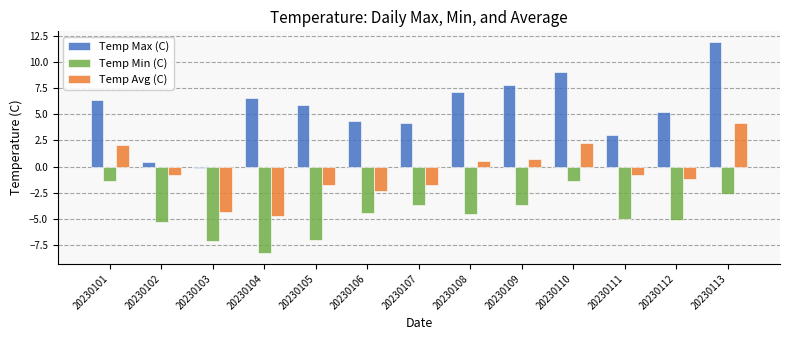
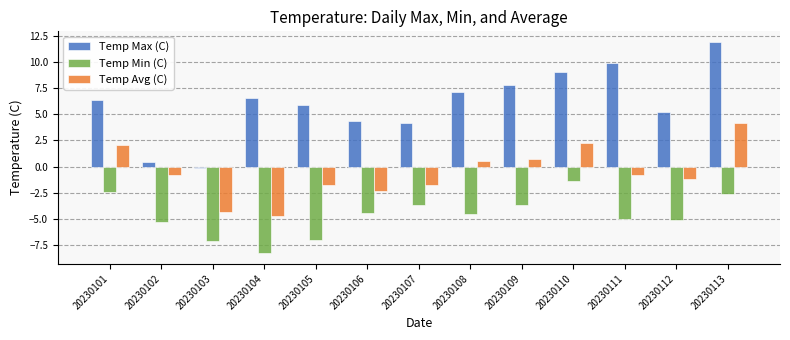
  {
    "Temp Max (C)": {
      "20230101": 6.3,
      "20230102": 0.4,
      "20230104": 6.5,
      "20230105": 5.9,
      "20230106": 4.4,
      "20230107": 4.2,
      "20230108": 7.2,
      "20230109": 7.8,
      "20230110": 9.1,
-     "20230111": 3.1,
+     "20230111": 10.0,
      "20230112": 5.2,
      "20230113": 12.0
    },
    "Temp Min (C)": {
-     "20230101": -1.4,
+     "20230101": -2.4,
      "20230102": -5.3,
      "20230103": -7.2,
      "20230104": -8.3,
      "20230105": -7.1,
      "20230106": -4.5,
      "20230107": -3.7,
      "20230108": -4.5,
      "20230109": -3.7,
      "20230110": -1.4,
      "20230111": -5.0,
      "20230112": -5.2,
      "20230113": -2.6
    },
    "Temp Avg (C)": {
      "20230101": 2.1,
      "20230102": -0.8,
      "20230103": -4.3,
      "20230104": -4.8,
      "20230105": -1.7,
      "20230106": -2.3,
      "20230107": -1.8,
      "20230108": 0.5,
      "20230109": 0.7,
      "20230110": 2.3,
      "20230111": -0.8,
      "20230112": -1.2,
      "20230113": 4.2
    }
  }
